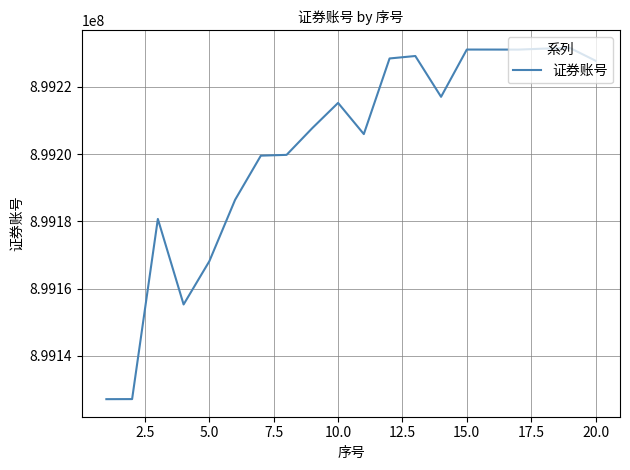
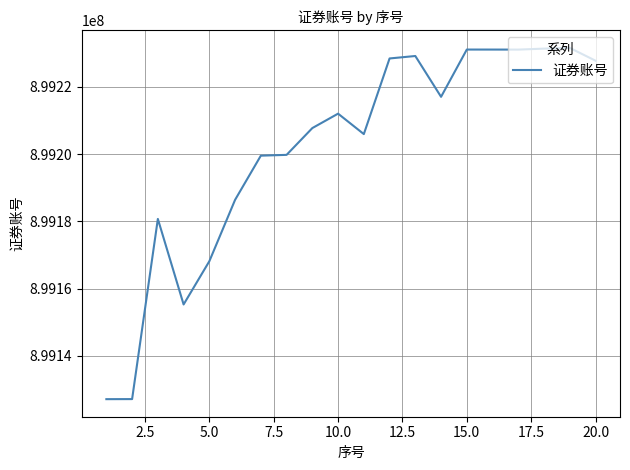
  {
    "5.0": 899168000,
-   "10.0": 899215000,
+   "10.0": 899212000,
    "15.0": 899231000
  }
